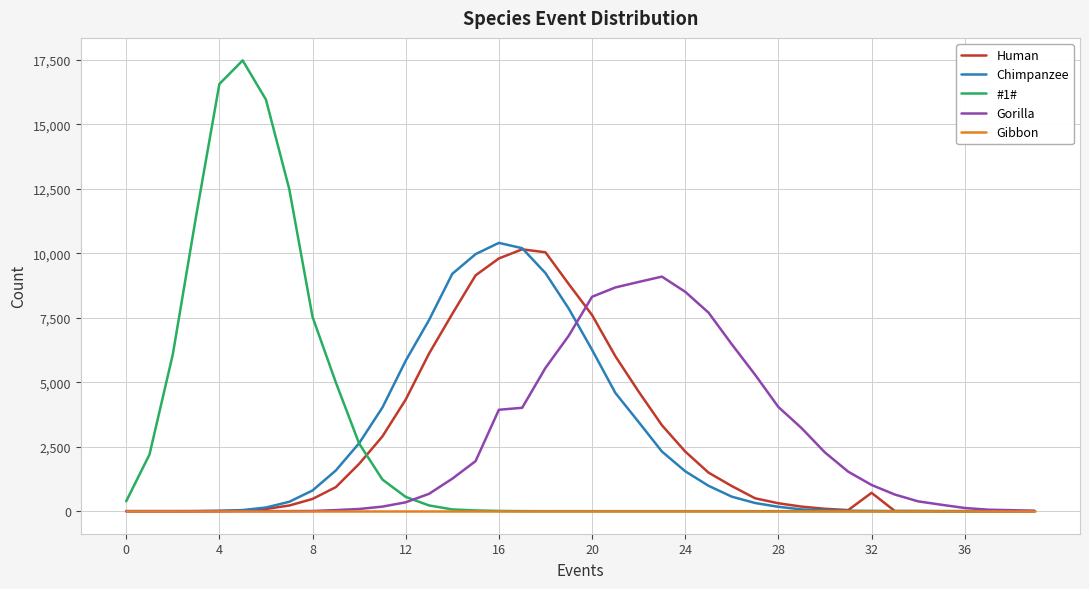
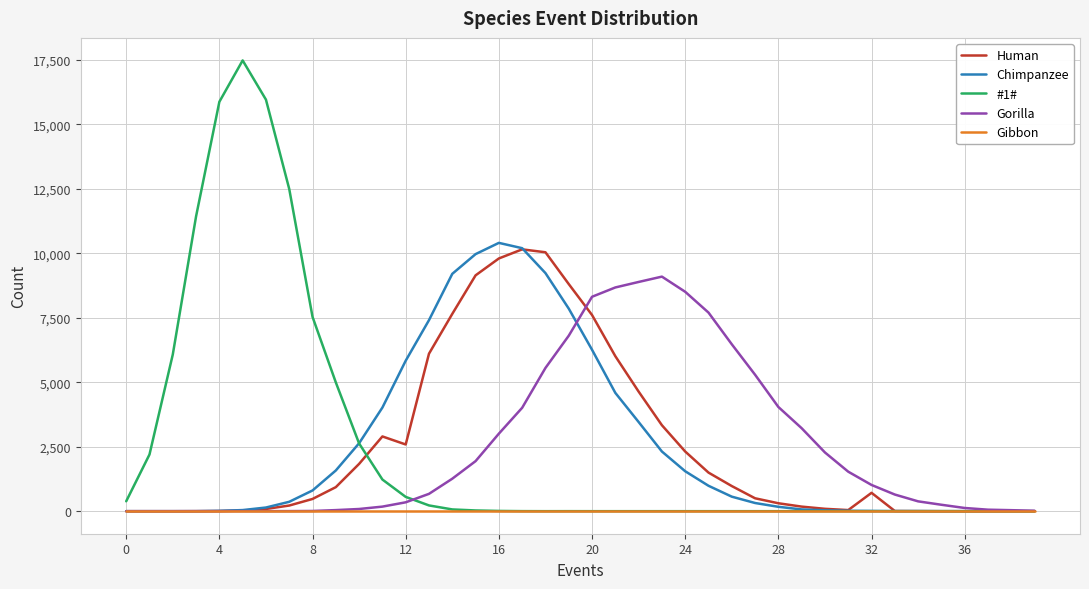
  {
    "Human": {
      "8": "500",
-     "12": "4,300",
+     "12": "2,600",
      "16": "9,800",
      "20": "7,600",
      "24": "2,300",
      "28": "300",
      "32": "700"
    },
    "Chimpanzee": {
      "8": "800",
      "12": "5,800",
      "16": "10,400",
      "20": "6,300",
      "24": "1,500",
      "28": "200"
    },
    "#1#": {
      "0": "400",
-     "4": "16,600",
+     "4": "15,900",
      "8": "7,500",
      "12": "600"
    },
    "Gorilla": {
      "12": "300",
-     "16": "3,900",
+     "16": "3,000",
      "20": "8,300",
      "24": "8,500",
      "28": "4,000",
      "32": "1,000",
      "36": "100"
    },
    "Gibbon": {
      "12": "0"
    }
  }
